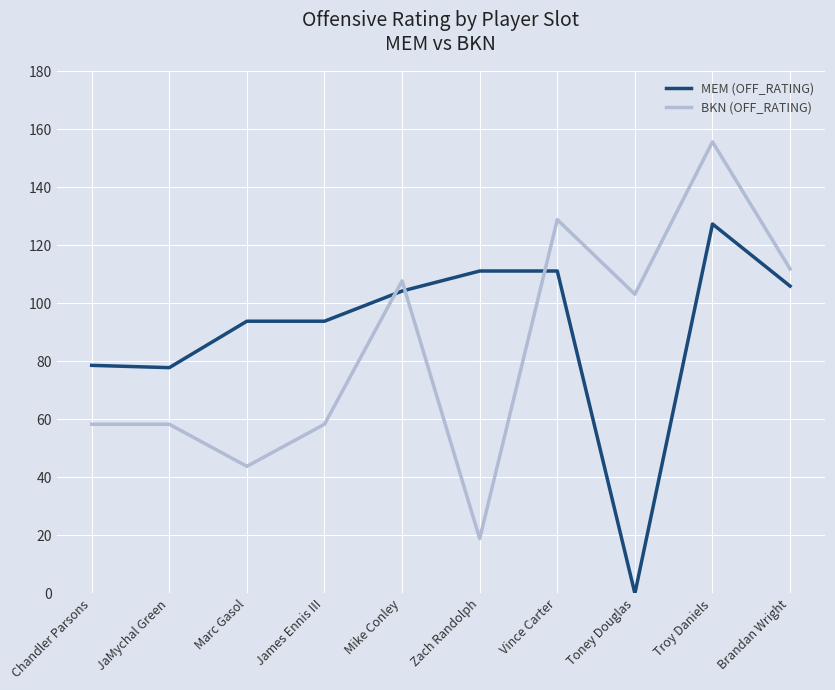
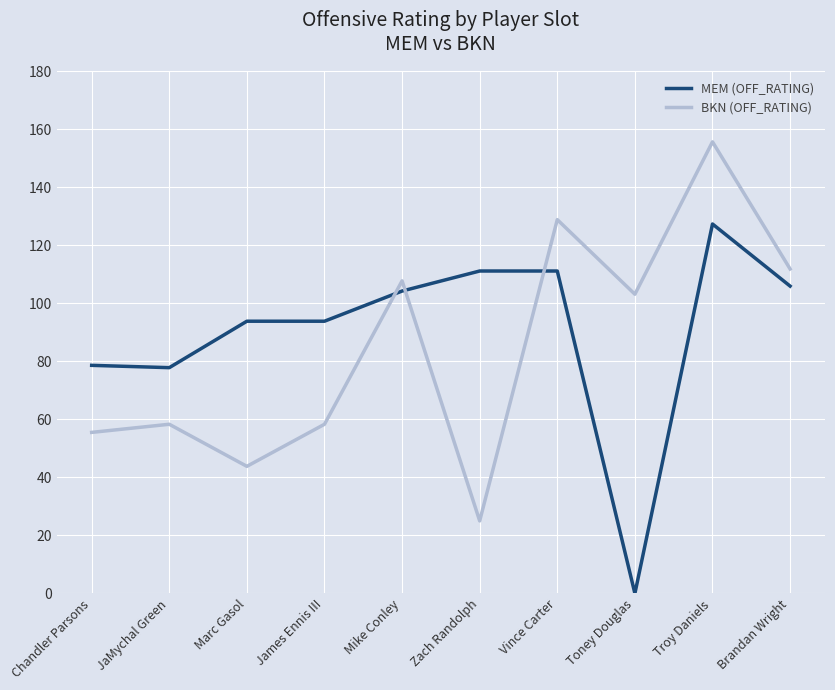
  {
    "MEM (OFF_RATING)": {
      "Chandler Parsons": 79,
      "JaMychal Green": 78,
      "Marc Gasol": 94,
      "James Ennis III": 94,
      "Mike Conley": 104,
      "Zach Randolph": 111,
      "Vince Carter": 111,
      "Toney Douglas": 0,
      "Troy Daniels": 127,
      "Brandan Wright": 106
    },
    "BKN (OFF_RATING)": {
-     "Chandler Parsons": 58,
+     "Chandler Parsons": 56,
      "JaMychal Green": 58,
      "Marc Gasol": 44,
      "James Ennis III": 58,
      "Mike Conley": 108,
-     "Zach Randolph": 19,
+     "Zach Randolph": 25,
      "Vince Carter": 129,
      "Toney Douglas": 103,
      "Troy Daniels": 156,
      "Brandan Wright": 112
    }
  }
